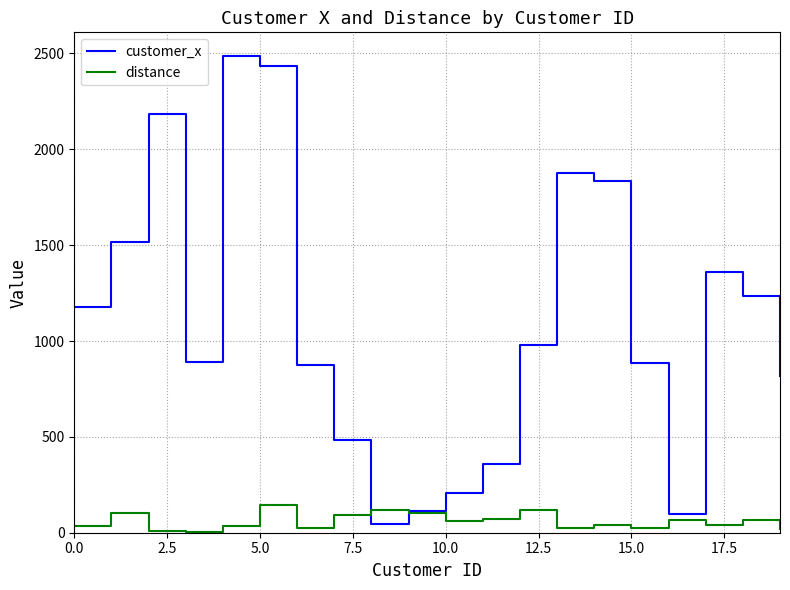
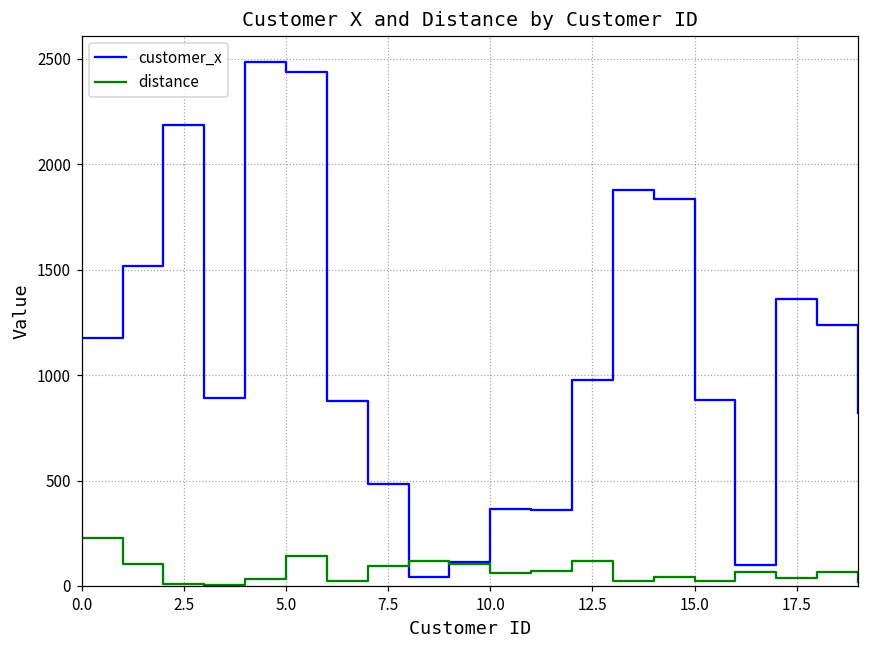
  {
    "customer_x": {
      "0.0": 1180,
      "5.0": 2440,
-     "10.0": 210,
+     "10.0": 370,
      "15.0": 880
    },
    "distance": {
-     "0.0": 40,
+     "0.0": 230,
      "5.0": 140,
      "10.0": 60,
      "15.0": 20
    }
  }
